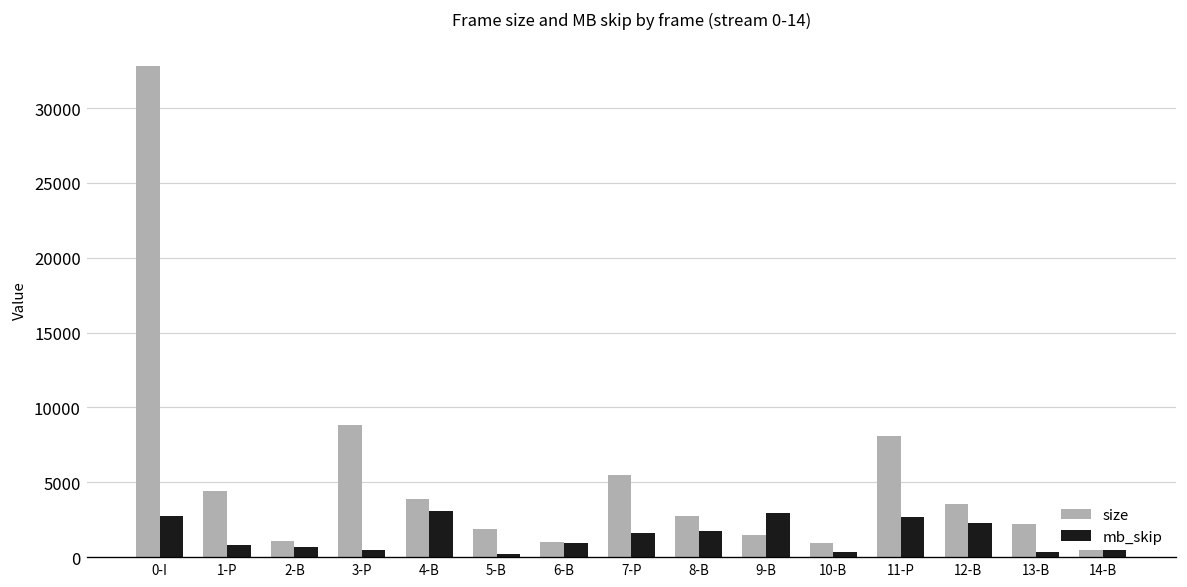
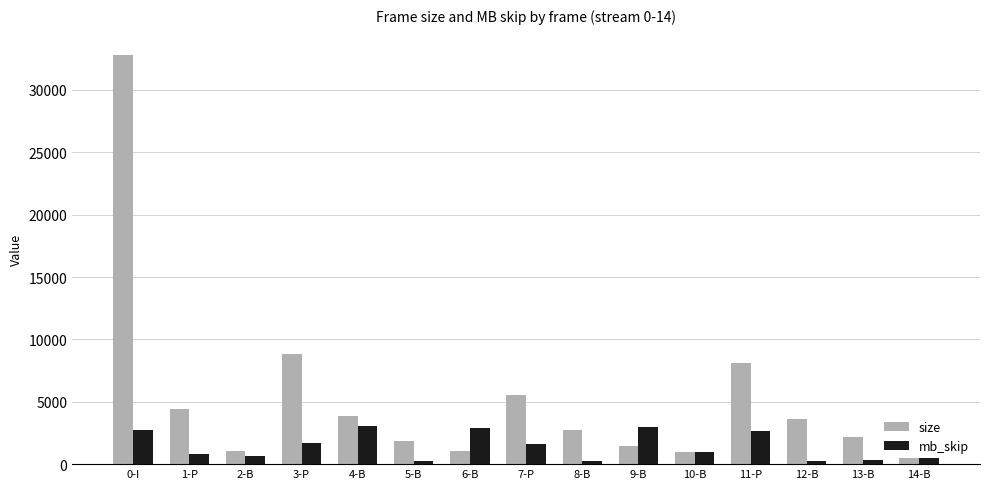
  {
    "size": {
      "0-I": 32800,
      "1-P": 4400,
      "2-B": 1100,
      "3-P": 8900,
      "4-B": 3900,
      "5-B": 1900,
      "6-B": 1000,
      "7-P": 5500,
      "8-B": 2700,
      "9-B": 1500,
      "10-B": 900,
      "11-P": 8100,
      "12-B": 3600,
      "13-B": 2200
    },
    "mb_skip": {
      "0-I": 2800,
      "1-P": 800,
      "2-B": 600,
-     "3-P": 500,
+     "3-P": 1700,
      "4-B": 3100,
      "5-B": 200,
-     "6-B": 900,
+     "6-B": 2900,
      "7-P": 1600,
-     "8-B": 1700,
+     "8-B": 200,
      "9-B": 3000,
-     "10-B": 300,
+     "10-B": 1000,
      "11-P": 2700,
-     "12-B": 2300,
+     "12-B": 300,
      "13-B": 400
    }
  }
